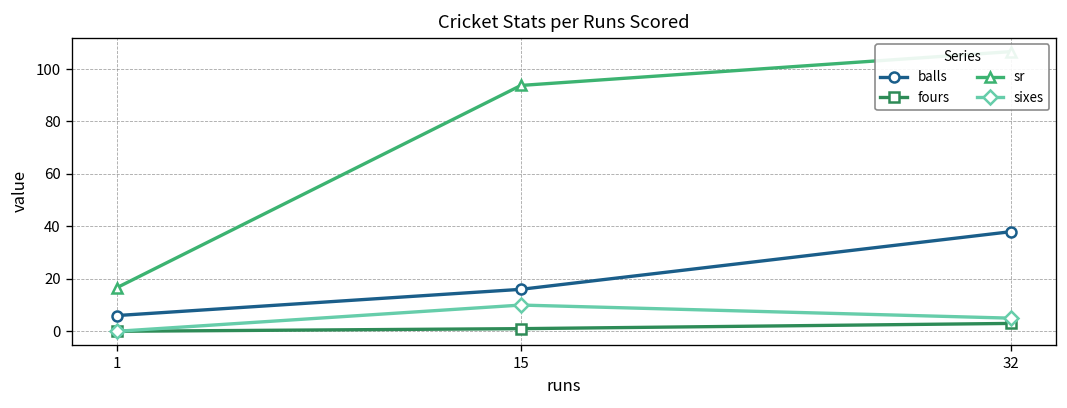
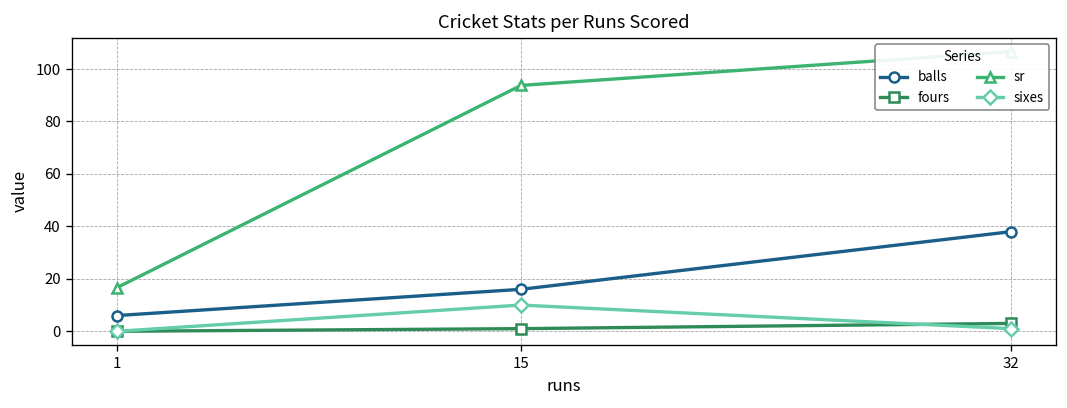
  {
    "balls": {
      "1": 6,
      "15": 16,
      "32": 38
    },
    "sixes": {
      "15": 10,
-     "32": 5
+     "32": 1
    }
  }
